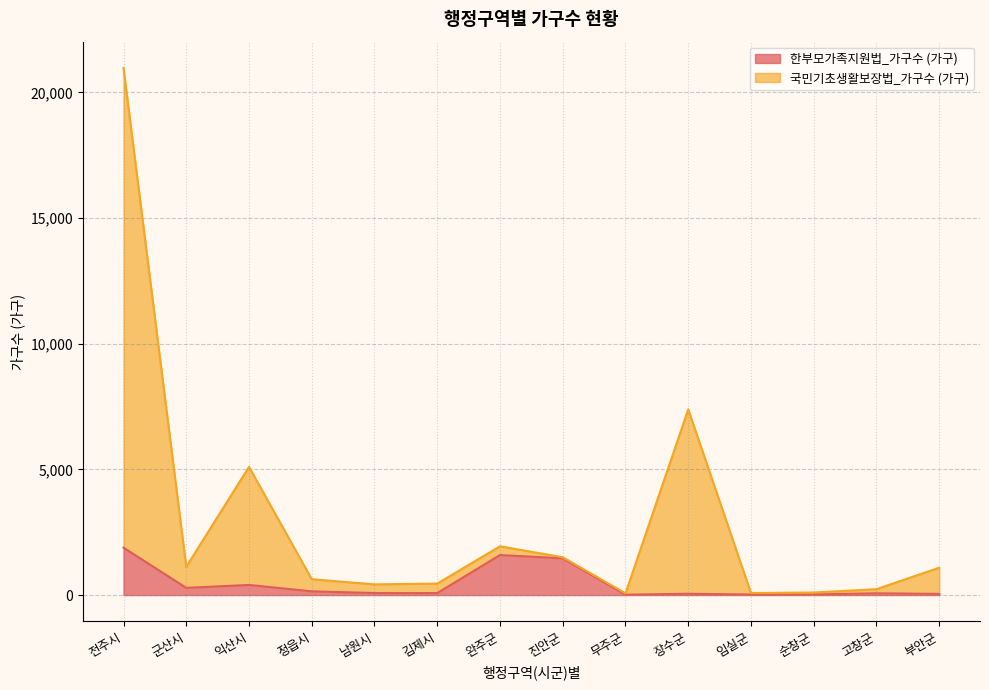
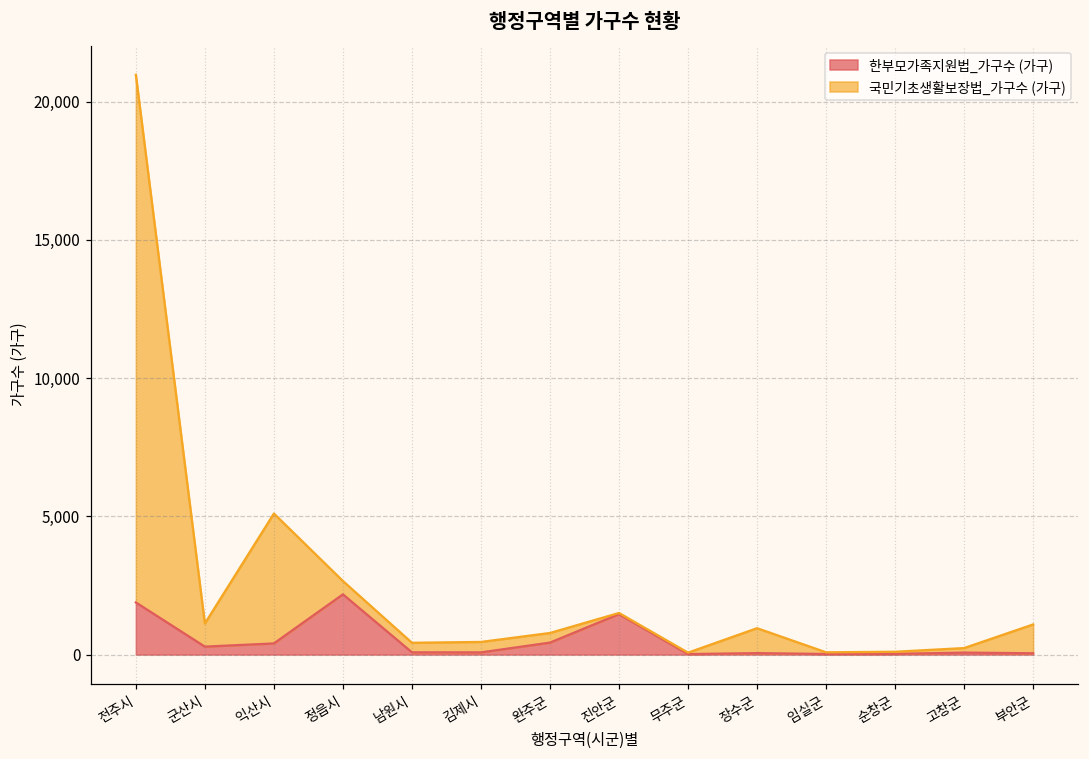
  {
    "한부모가족지원법_가구수 (가구)": {
      "전주시": "1,900",
      "군산시": "300",
      "익산시": "400",
-     "정읍시": "100",
+     "정읍시": "2,200",
      "남원시": "100",
      "김제시": "100",
-     "완주군": "1,600",
+     "완주군": "400",
      "장수군": "100",
      "고창군": "100",
      "부안군": "0"
    },
    "국민기초생활보장법_가구수 (가구)": {
      "전주시": "19,100",
      "군산시": "800",
      "익산시": "4,700",
      "정읍시": "500",
      "남원시": "300",
      "김제시": "400",
      "완주군": "300",
-     "장수군": "7,300",
+     "장수군": "900",
      "고창군": "200",
      "부안군": "1,000"
    }
  }
